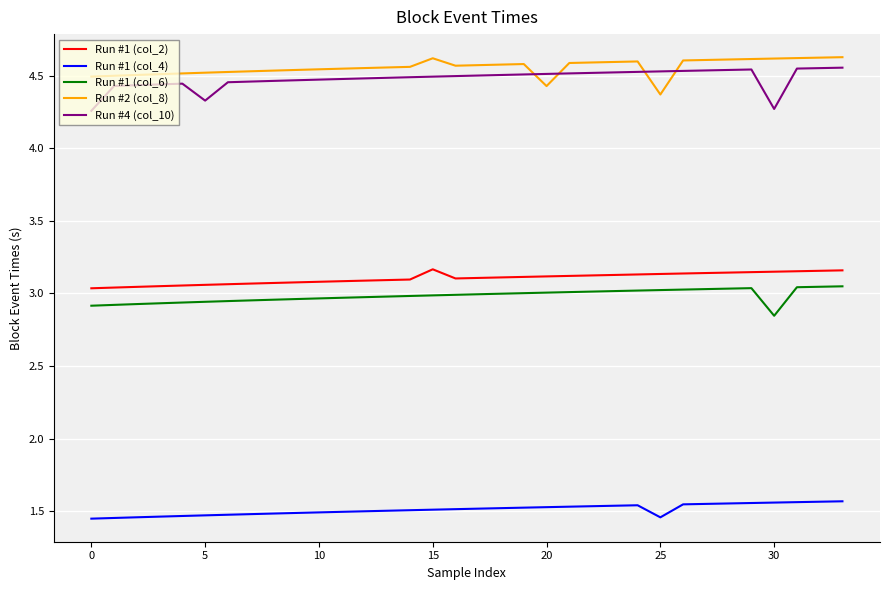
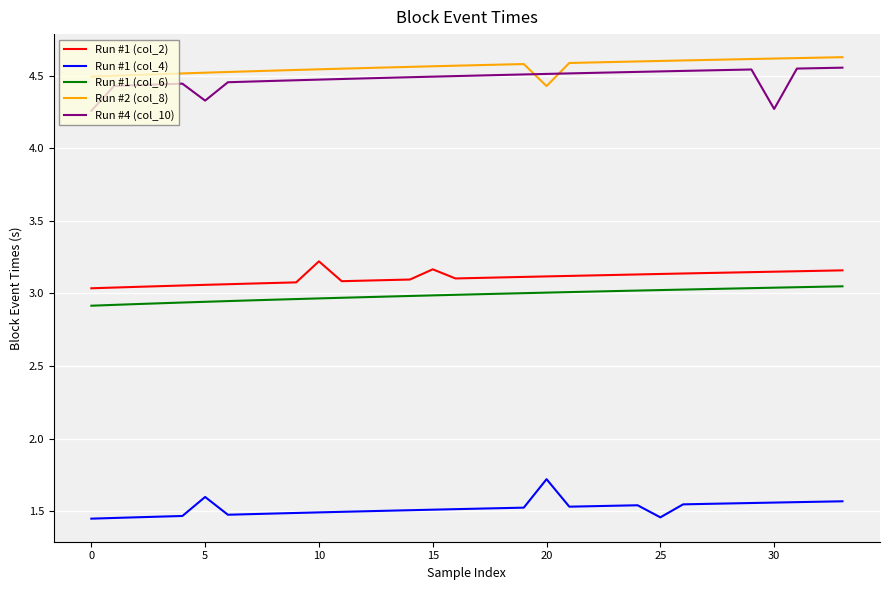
  {
    "Run #1 (col_2)": {
      "0": 3.04,
      "5": 3.06,
-     "10": 3.08,
+     "10": 3.22,
      "15": 3.17,
      "20": 3.12,
      "25": 3.13,
      "30": 3.15
    },
    "Run #1 (col_4)": {
      "0": 1.45,
-     "5": 1.47,
+     "5": 1.60,
      "10": 1.49,
      "15": 1.51,
-     "20": 1.53,
+     "20": 1.72,
      "25": 1.46,
      "30": 1.56
    },
    "Run #1 (col_6)": {
      "0": 2.92,
      "5": 2.94,
      "10": 2.97,
      "15": 2.99,
      "20": 3.01,
      "25": 3.02,
-     "30": 2.85
+     "30": 3.04
    },
    "Run #2 (col_8)": {
      "5": 4.52,
      "10": 4.54,
-     "15": 4.62,
+     "15": 4.56,
      "20": 4.43,
-     "25": 4.37,
+     "25": 4.60,
      "30": 4.62
    },
    "Run #4 (col_10)": {
      "5": 4.33,
      "10": 4.47,
      "15": 4.49,
      "20": 4.51,
      "25": 4.53,
      "30": 4.27
    }
  }
